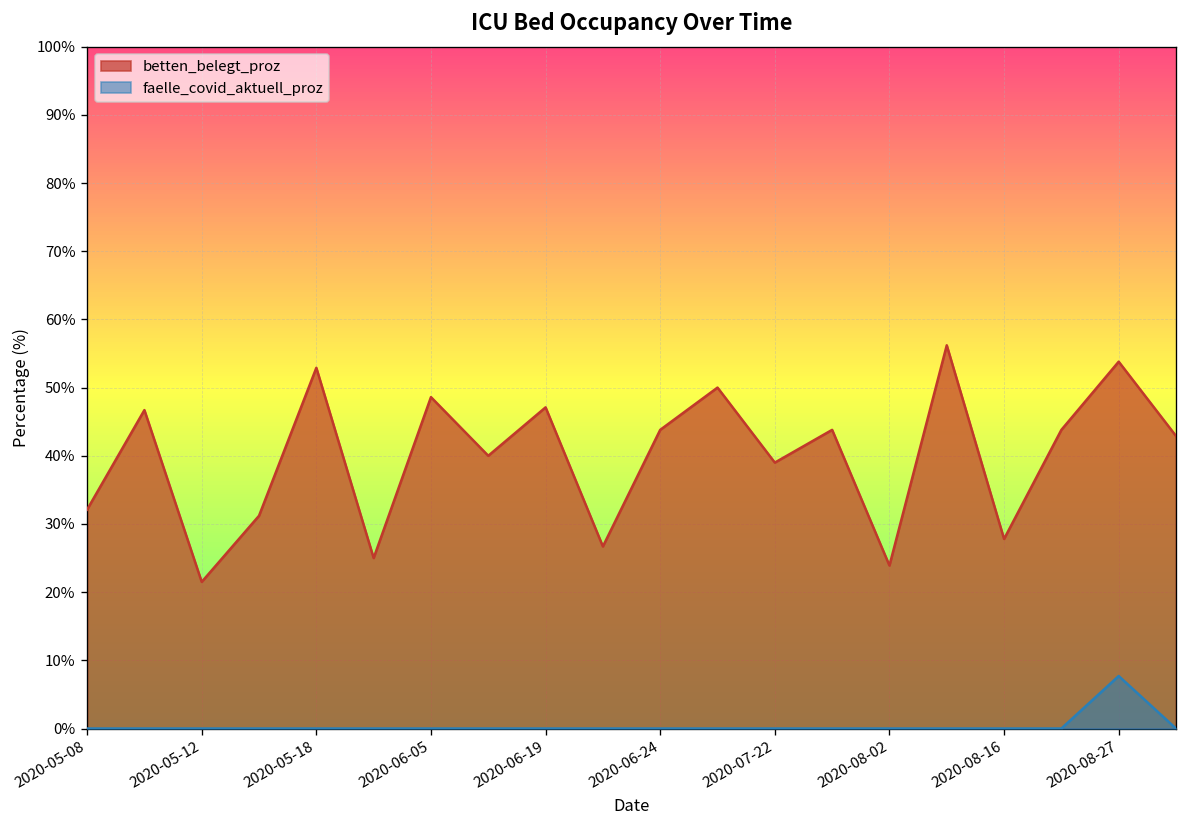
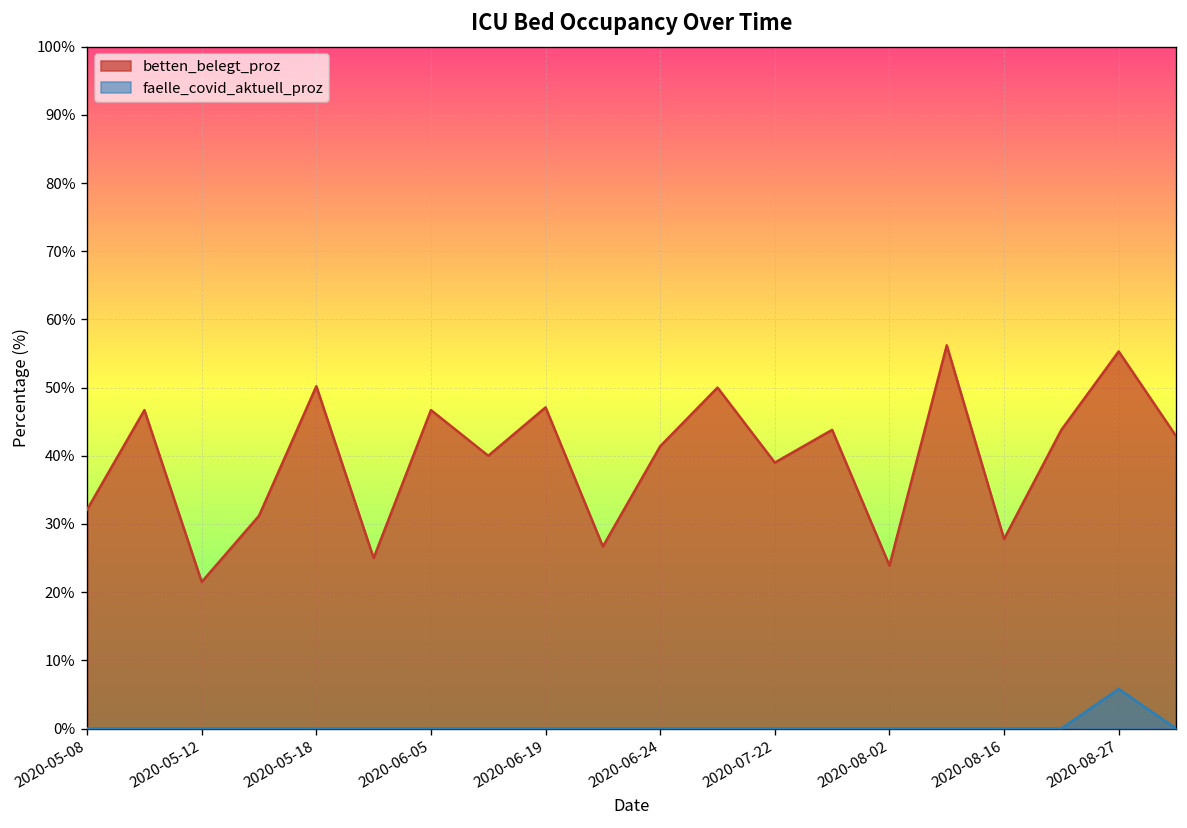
  {
    "betten_belegt_proz": {
      "2020-05-08": "32%",
      "2020-05-12": "22%",
-     "2020-05-18": "53%",
-     "2020-06-05": "49%",
+     "2020-05-18": "50%",
+     "2020-06-05": "47%",
      "2020-06-19": "47%",
-     "2020-06-24": "44%",
+     "2020-06-24": "41%",
      "2020-07-22": "39%",
      "2020-08-02": "24%",
      "2020-08-16": "28%",
-     "2020-08-27": "54%"
+     "2020-08-27": "55%"
    },
    "faelle_covid_aktuell_proz": {
      "2020-05-08": "0%",
      "2020-05-12": "0%",
      "2020-05-18": "0%",
      "2020-06-05": "0%",
      "2020-06-19": "0%",
      "2020-06-24": "0%",
      "2020-07-22": "0%",
      "2020-08-02": "0%",
      "2020-08-16": "0%",
-     "2020-08-27": "8%"
+     "2020-08-27": "6%"
    }
  }
